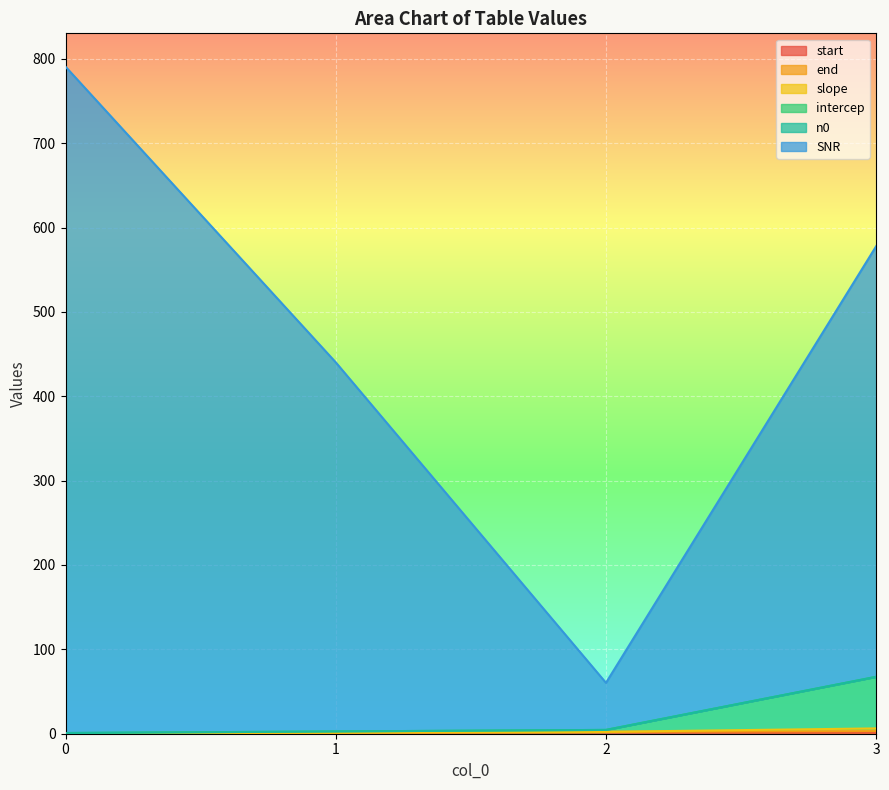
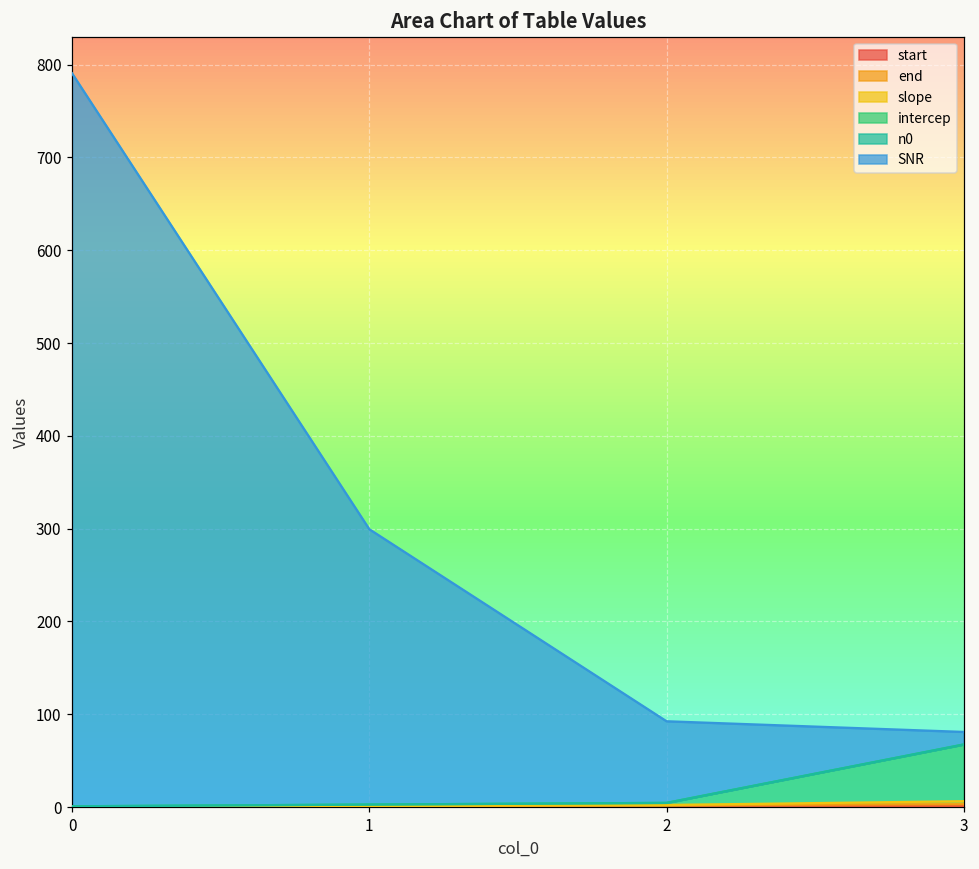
  {
    "n0": {
      "3": 60
    },
    "SNR": {
      "0": 790,
-     "1": 440,
-     "2": 60,
-     "3": 510
+     "1": 300,
+     "2": 90,
+     "3": 10
    }
  }
